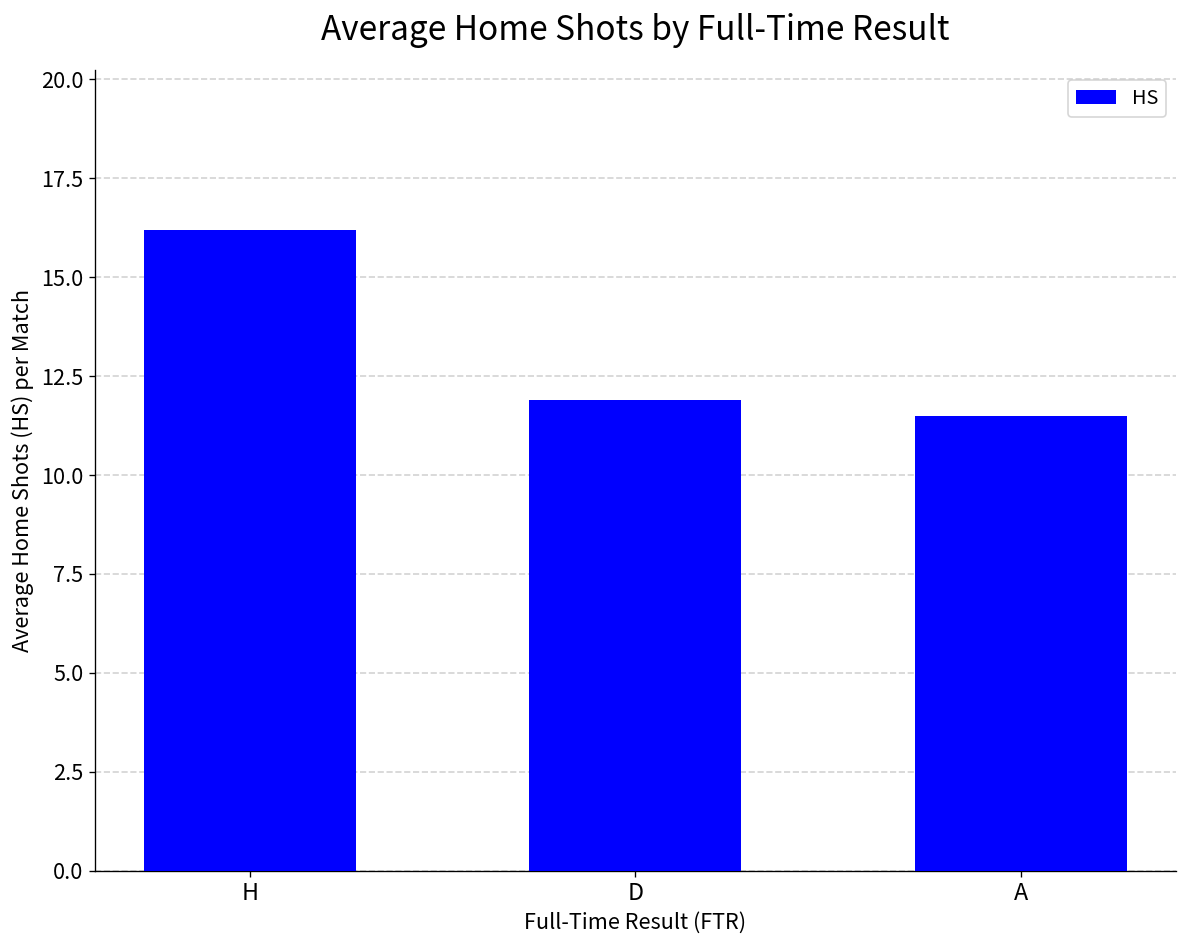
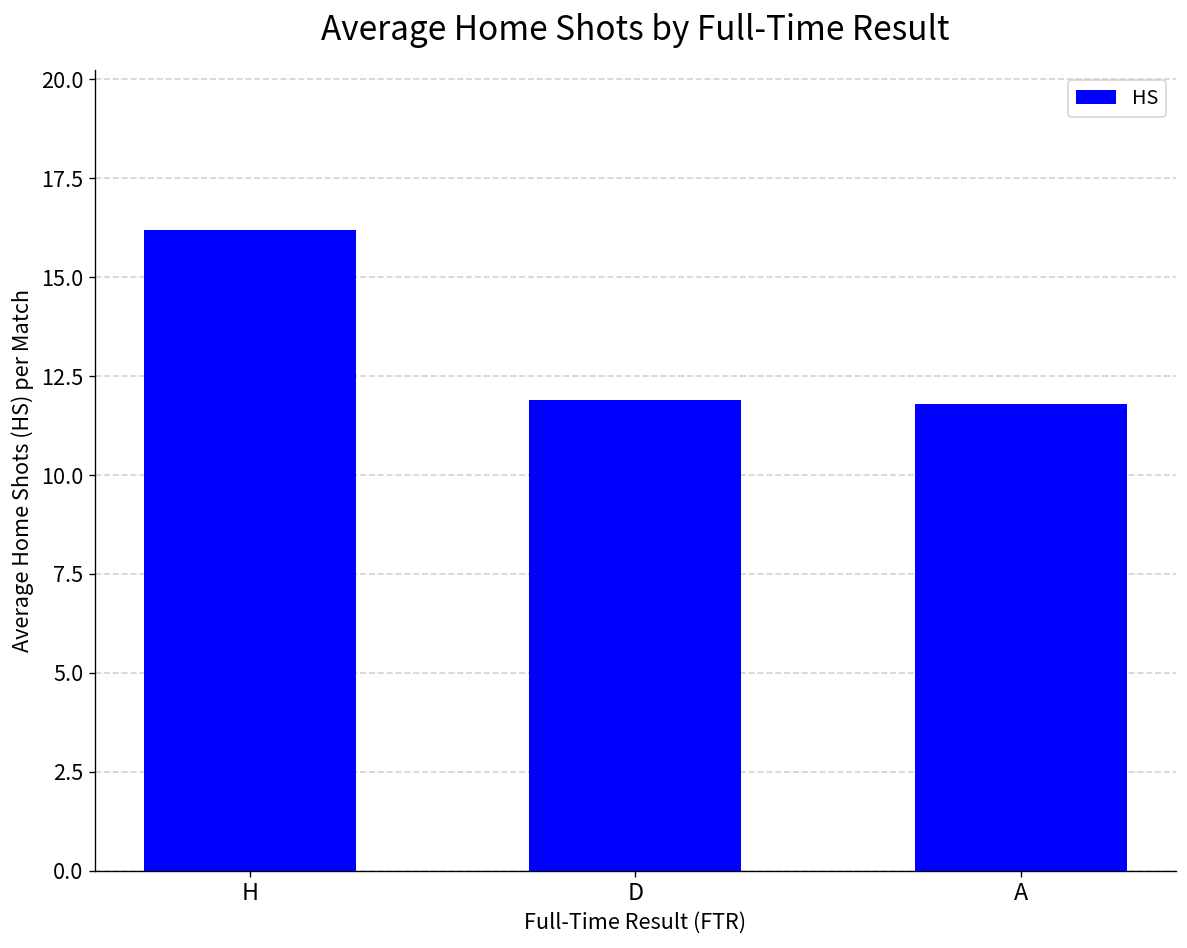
  {
    "H": 16.2,
    "D": 11.9,
-   "A": 11.5
+   "A": 11.8
  }
